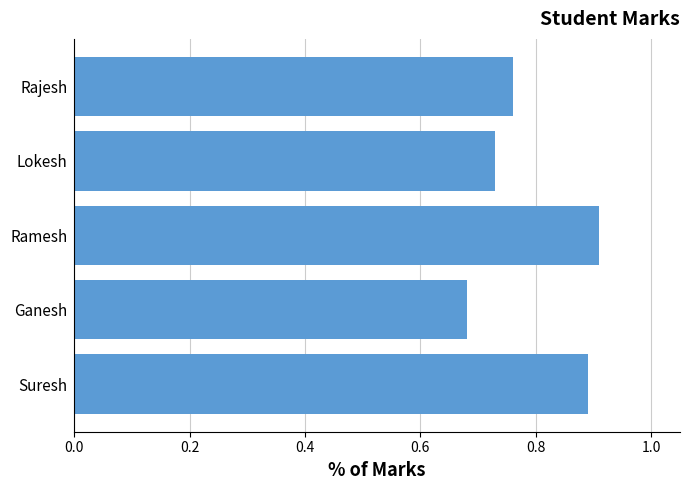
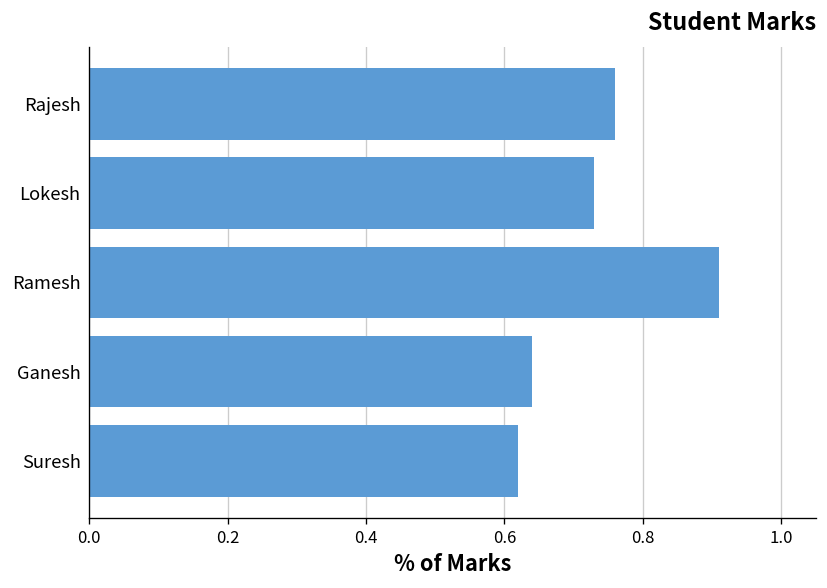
  {
    "Rajesh": 0.76,
    "Lokesh": 0.73,
    "Ramesh": 0.91,
-   "Ganesh": 0.68,
-   "Suresh": 0.89
+   "Ganesh": 0.64,
+   "Suresh": 0.62
  }
